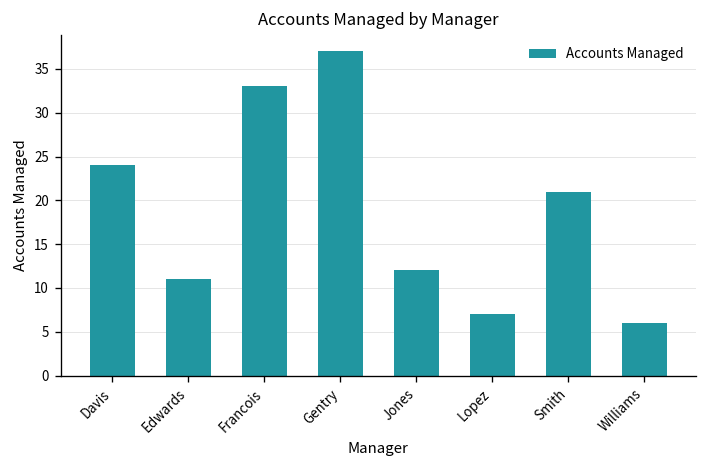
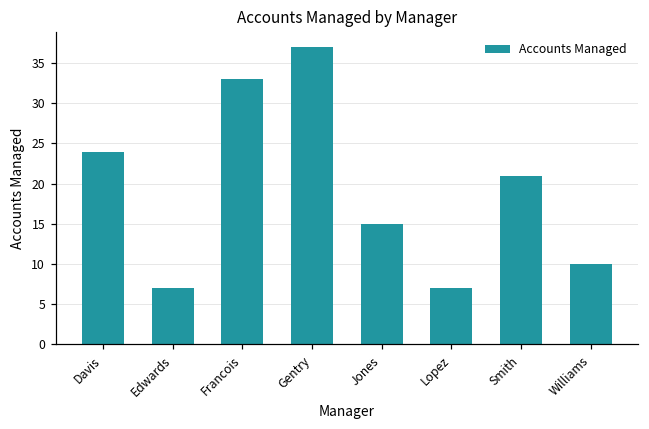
  {
    "Davis": 24,
-   "Edwards": 11,
+   "Edwards": 7,
    "Francois": 33,
    "Gentry": 37,
-   "Jones": 12,
+   "Jones": 15,
    "Lopez": 7,
    "Smith": 21,
-   "Williams": 6
+   "Williams": 10
  }
